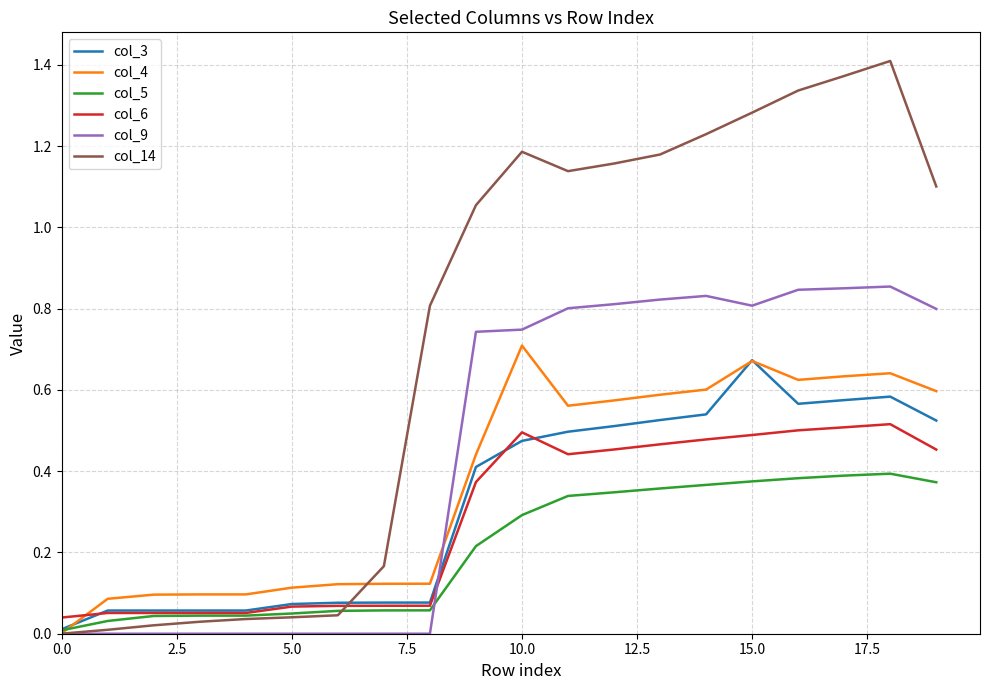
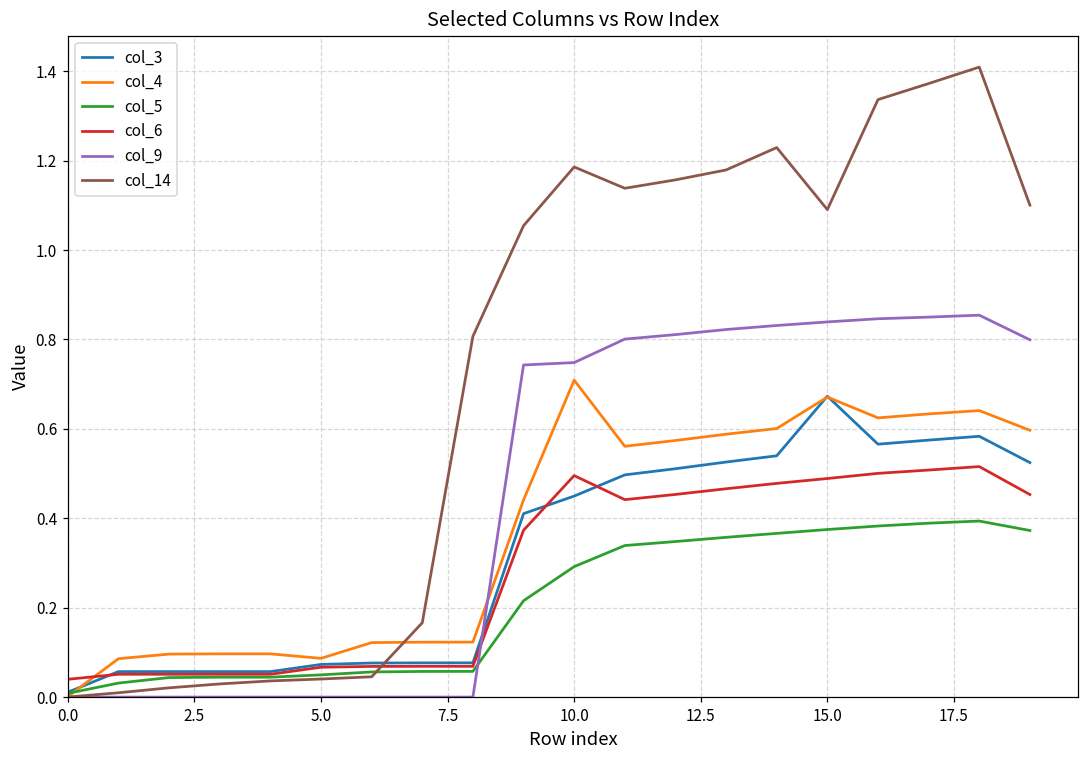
  {
    "col_3": {
      "5.0": 0.07,
-     "10.0": 0.47
+     "10.0": 0.45
    },
    "col_4": {
-     "5.0": 0.11,
+     "5.0": 0.09,
      "10.0": 0.71
    },
    "col_5": {
      "5.0": 0.05,
      "10.0": 0.29,
      "15.0": 0.37
    },
    "col_6": {
      "0.0": 0.04,
      "5.0": 0.07,
      "10.0": 0.50,
      "15.0": 0.49
    },
    "col_9": {
      "5.0": 0.00,
      "10.0": 0.75,
-     "15.0": 0.81
+     "15.0": 0.84
    },
    "col_14": {
      "5.0": 0.04,
      "10.0": 1.19,
-     "15.0": 1.28
+     "15.0": 1.09
    }
  }
